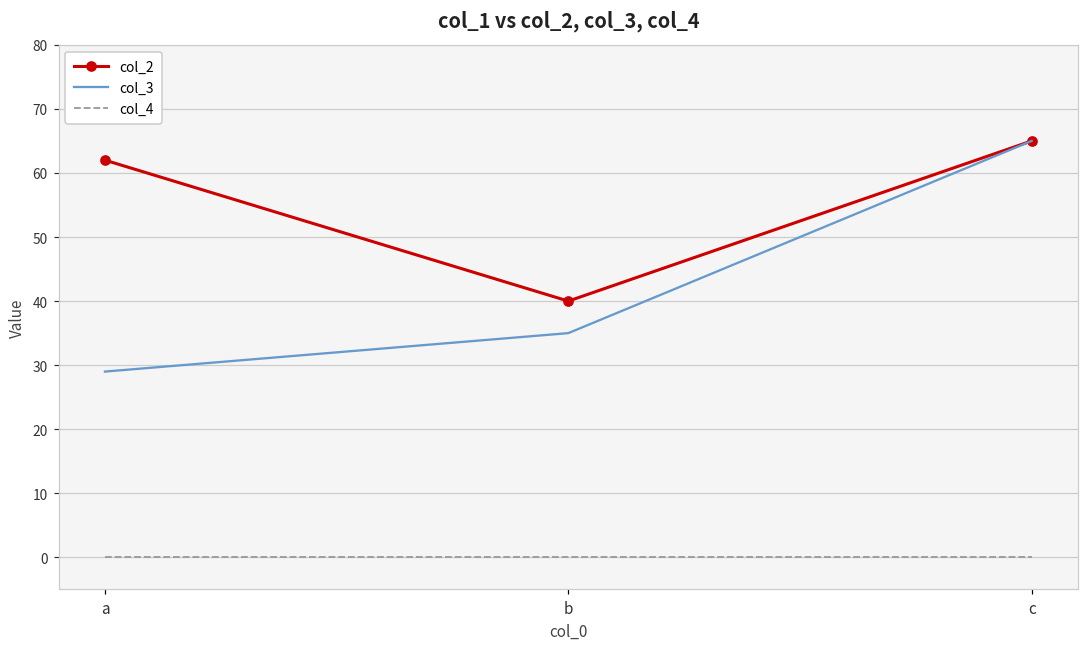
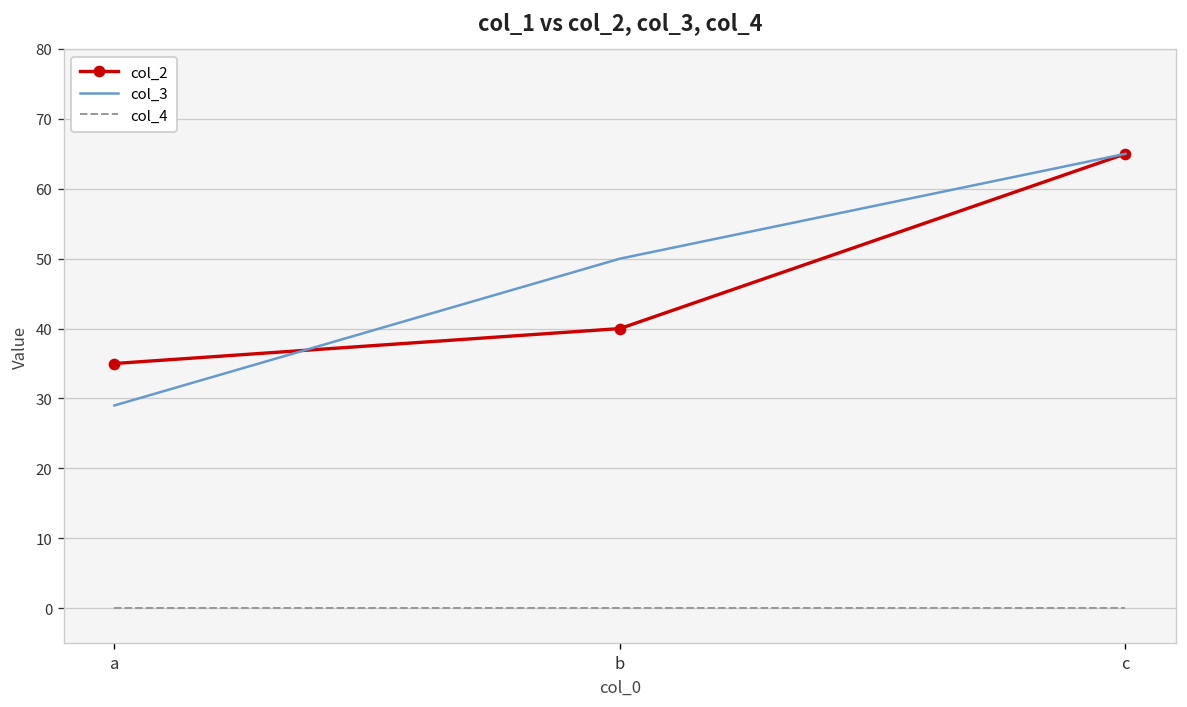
  {
    "col_2": {
-     "a": 62,
+     "a": 35,
      "b": 40
    },
    "col_3": {
      "a": 29,
-     "b": 35
+     "b": 50
    },
    "col_4": {
      "a": 0,
      "b": 0,
      "c": 0
    }
  }
